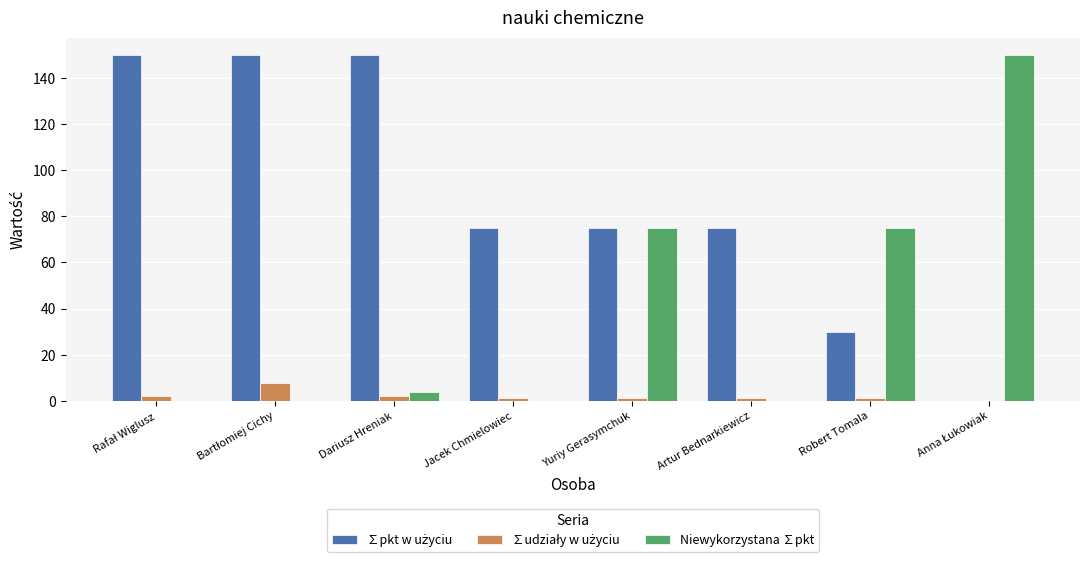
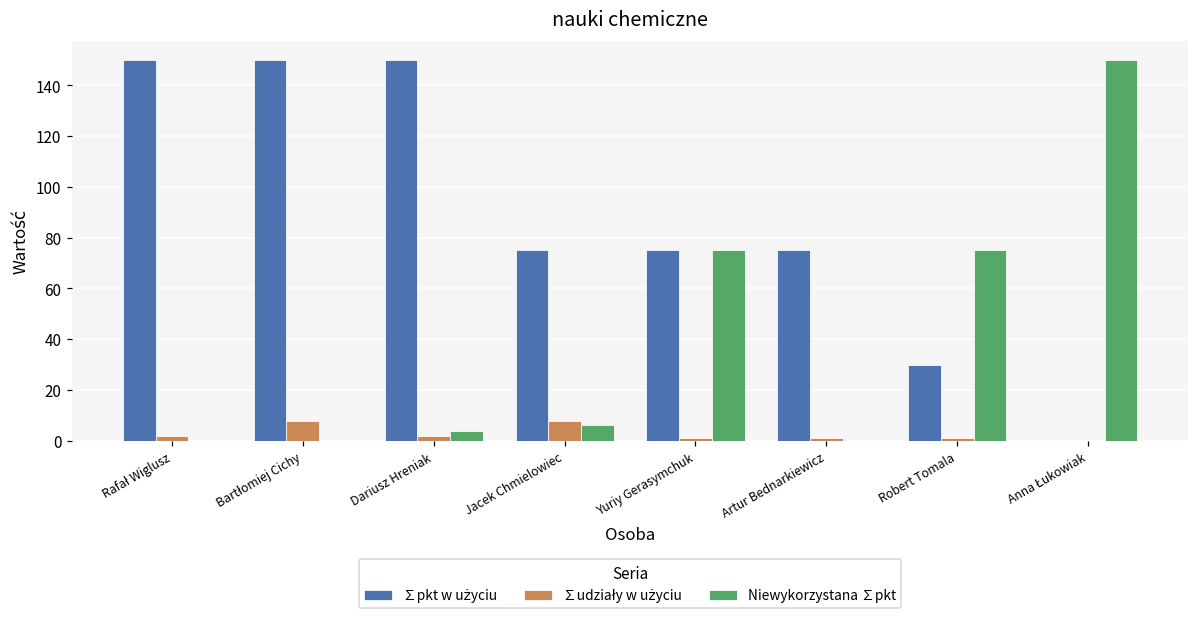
  {
    "∑pkt w użyciu": {
      "Rafał Wiglusz": 150,
      "Bartłomiej Cichy": 150,
      "Dariusz Hreniak": 150,
      "Jacek Chmielowiec": 75,
      "Yuriy Gerasymchuk": 75,
      "Artur Bednarkiewicz": 75,
      "Robert Tomala": 30,
      "Anna Łukowiak": 0
    },
    "∑udziały w użyciu": {
      "Rafał Wiglusz": 2,
      "Bartłomiej Cichy": 8,
      "Dariusz Hreniak": 2,
-     "Jacek Chmielowiec": 1,
+     "Jacek Chmielowiec": 8,
      "Anna Łukowiak": 0
    },
    "Niewykorzystana ∑pkt": {
      "Rafał Wiglusz": 0,
      "Bartłomiej Cichy": 0,
      "Dariusz Hreniak": 4,
-     "Jacek Chmielowiec": 0,
+     "Jacek Chmielowiec": 6,
      "Yuriy Gerasymchuk": 75,
      "Artur Bednarkiewicz": 0,
      "Robert Tomala": 75,
      "Anna Łukowiak": 150
    }
  }
